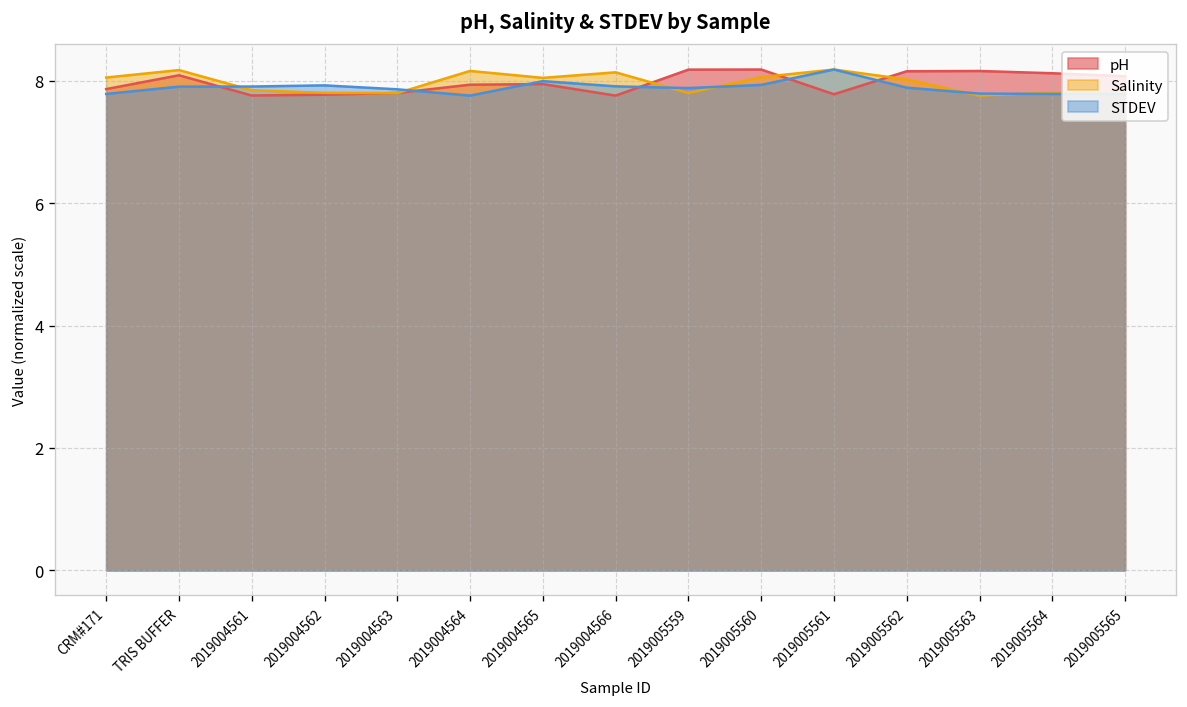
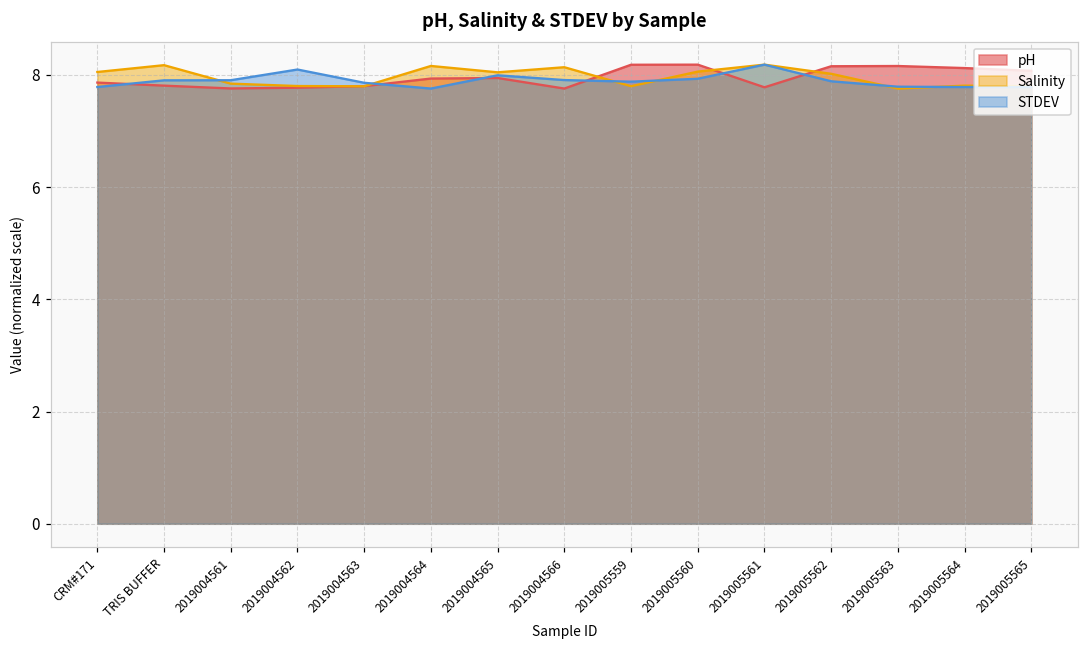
  {
    "pH": {
      "CRM#171": 7.9,
-     "TRIS BUFFER": 8.1,
+     "TRIS BUFFER": 7.8,
      "2019004561": 7.8,
      "2019004564": 7.9,
      "2019004566": 7.8,
      "2019005559": 8.2,
      "2019005560": 8.2,
      "2019005561": 7.8,
      "2019005562": 8.2,
      "2019005563": 8.2,
      "2019005564": 8.1
    },
    "Salinity": {
      "CRM#171": 8.1,
      "TRIS BUFFER": 8.2,
      "2019004561": 7.8,
      "2019004564": 8.2,
      "2019004565": 8.0,
      "2019004566": 8.1,
      "2019005559": 7.8,
      "2019005560": 8.1,
      "2019005562": 8.0
    },
    "STDEV": {
      "CRM#171": 7.8,
      "TRIS BUFFER": 7.9,
      "2019004561": 7.9,
-     "2019004562": 7.9,
+     "2019004562": 8.1,
      "2019004563": 7.9,
      "2019004564": 7.8,
      "2019004566": 7.9,
      "2019005559": 7.9,
      "2019005560": 7.9,
      "2019005562": 7.9
    }
  }
